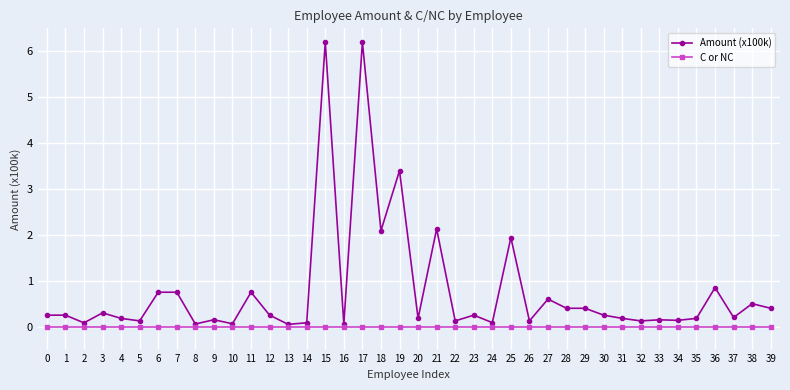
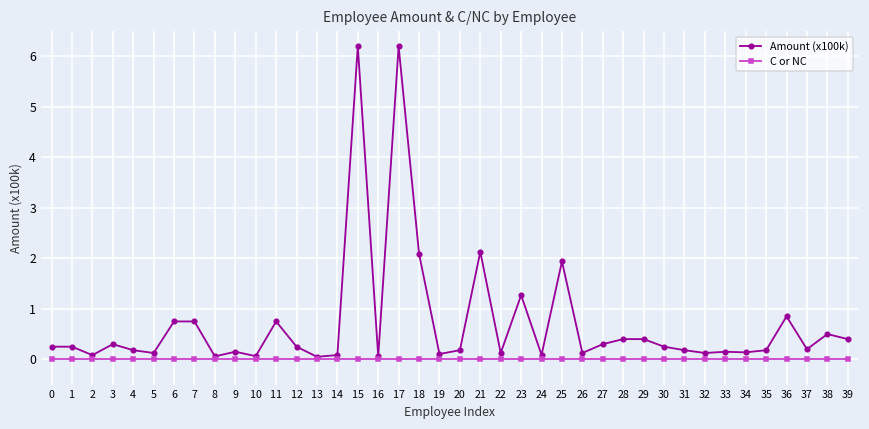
  {
    "Amount (x100k)": {
      "0": 0.3,
      "1": 0.3,
      "2": 0.1,
      "3": 0.3,
      "4": 0.2,
      "5": 0.1,
      "6": 0.8,
      "7": 0.8,
      "8": 0.1,
      "9": 0.2,
      "10": 0.1,
      "11": 0.8,
      "12": 0.3,
      "14": 0.1,
      "15": 6.2,
      "16": 0.1,
      "17": 6.2,
      "18": 2.1,
-     "19": 3.4,
+     "19": 0.1,
      "20": 0.2,
      "21": 2.1,
      "22": 0.1,
-     "23": 0.3,
+     "23": 1.3,
      "24": 0.1,
      "25": 1.9,
      "26": 0.1,
-     "27": 0.6,
+     "27": 0.3,
      "28": 0.4,
      "29": 0.4,
      "30": 0.3,
      "31": 0.2,
      "32": 0.1,
      "33": 0.1,
      "34": 0.1,
      "35": 0.2,
      "36": 0.9,
      "37": 0.2,
      "38": 0.5,
      "39": 0.4
    },
    "C or NC": {
      "0": 0.0,
      "1": 0.0,
      "2": 0.0,
      "3": 0.0,
      "4": 0.0,
      "5": 0.0,
      "6": 0.0,
      "7": 0.0,
      "8": 0.0,
      "9": 0.0,
      "10": 0.0,
      "11": 0.0,
      "12": 0.0,
      "14": 0.0,
      "15": 0.0,
      "16": 0.0,
      "17": 0.0,
      "18": 0.0,
      "19": 0.0,
      "20": 0.0,
      "21": 0.0,
      "22": 0.0,
      "23": 0.0,
      "24": 0.0,
      "25": 0.0,
      "26": 0.0,
      "27": 0.0,
      "28": 0.0,
      "29": 0.0,
      "30": 0.0,
      "31": 0.0,
      "32": 0.0,
      "33": 0.0,
      "34": 0.0,
      "35": 0.0,
      "36": 0.0,
      "37": 0.0,
      "38": 0.0,
      "39": 0.0
    }
  }
